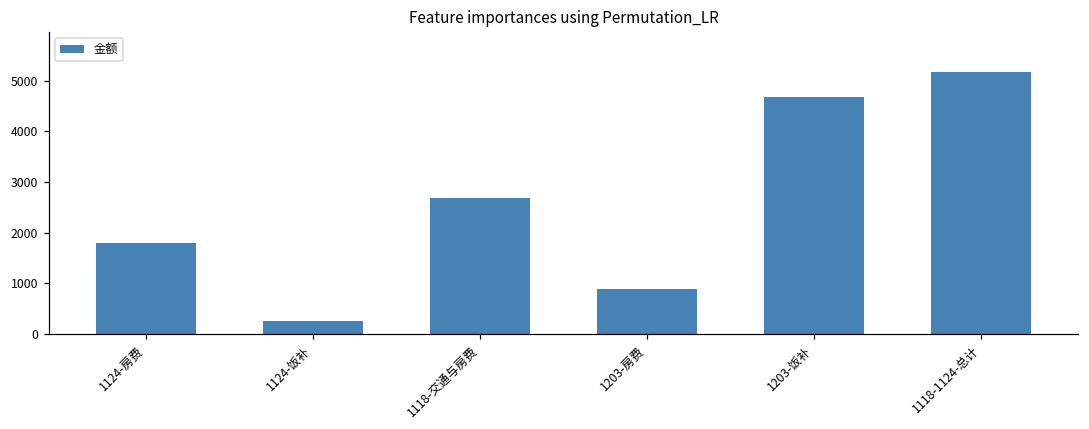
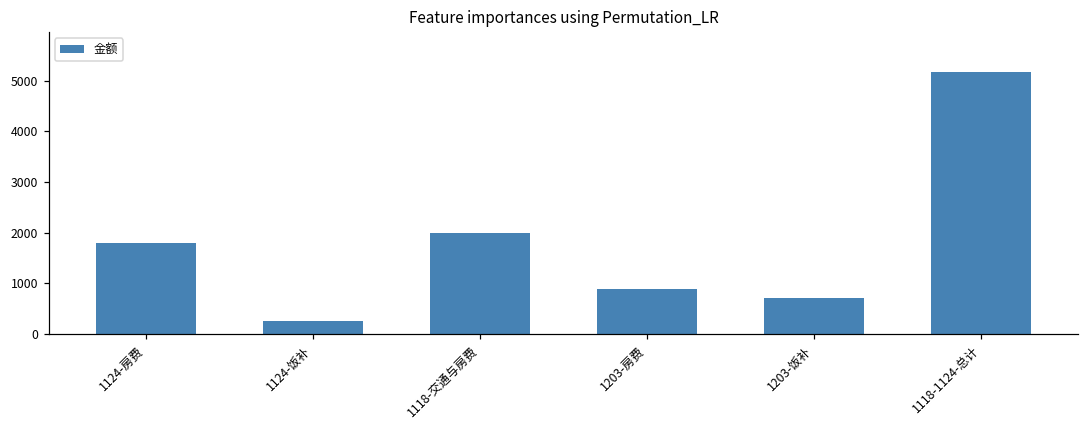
  {
    "1124-房费": 1800,
    "1124-饭补": 300,
-   "1118-交通与房费": 2700,
+   "1118-交通与房费": 2000,
    "1203-房费": 900,
-   "1203-饭补": 4700,
+   "1203-饭补": 700,
    "1118-1124-总计": 5200
  }
